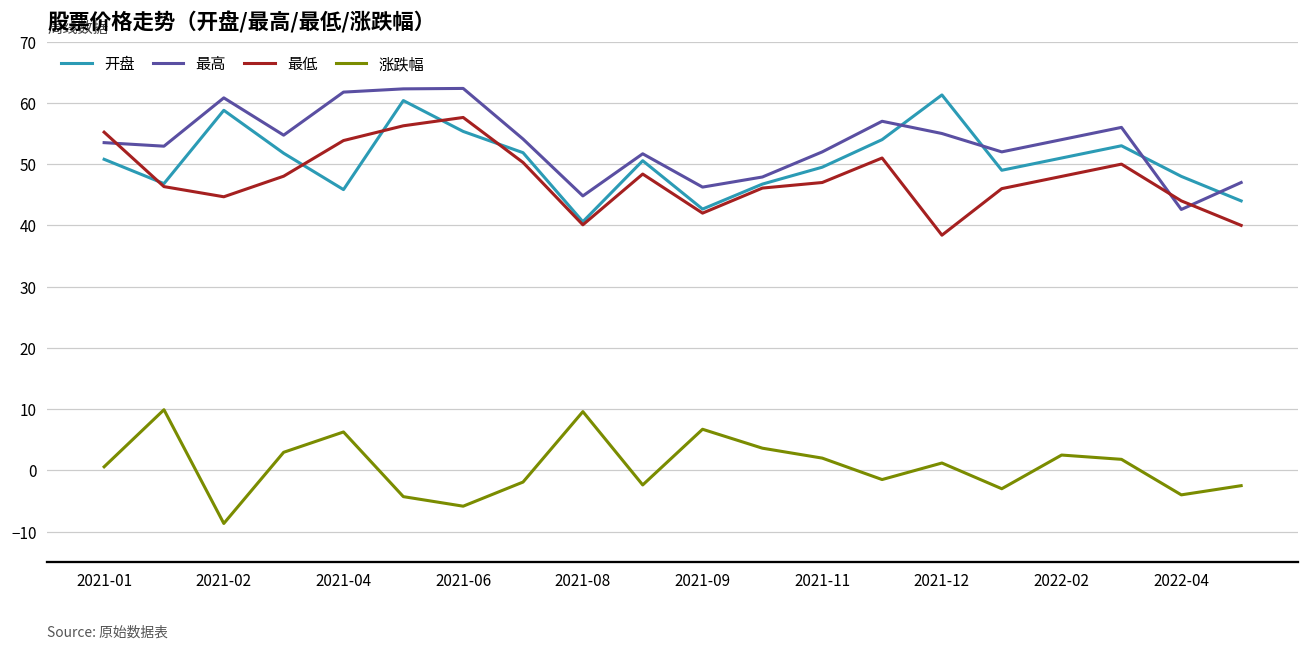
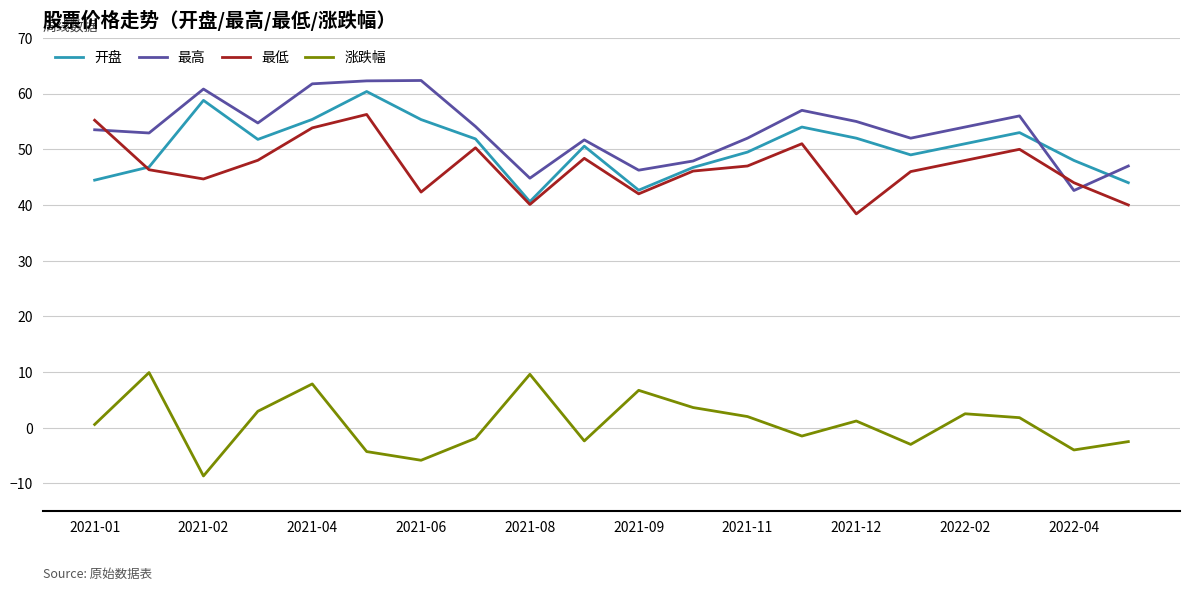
  {
    "开盘": {
-     "2021-01": 51,
+     "2021-01": 44,
      "2021-02": 59,
-     "2021-04": 46,
+     "2021-04": 55,
      "2021-06": 55,
      "2021-08": 41,
      "2021-09": 43,
      "2021-11": 50,
-     "2021-12": 61,
+     "2021-12": 52,
      "2022-02": 51,
      "2022-04": 48
    },
    "最高": {
      "2021-01": 54,
      "2021-02": 61,
      "2021-04": 62,
      "2021-06": 62,
      "2021-08": 45,
      "2021-09": 46,
      "2021-11": 52,
      "2021-12": 55,
      "2022-02": 54,
      "2022-04": 43
    },
    "最低": {
      "2021-01": 55,
      "2021-02": 45,
      "2021-04": 54,
-     "2021-06": 58,
+     "2021-06": 42,
      "2021-08": 40,
      "2021-09": 42,
      "2021-11": 47,
      "2021-12": 38,
      "2022-02": 48,
      "2022-04": 44
    },
    "涨跌幅": {
      "2021-01": 1,
      "2021-02": -9,
-     "2021-04": 6,
+     "2021-04": 8,
      "2021-06": -6,
      "2021-08": 10,
      "2021-09": 7,
      "2021-11": 2,
      "2021-12": 1,
      "2022-02": 3,
      "2022-04": -4
    }
  }
